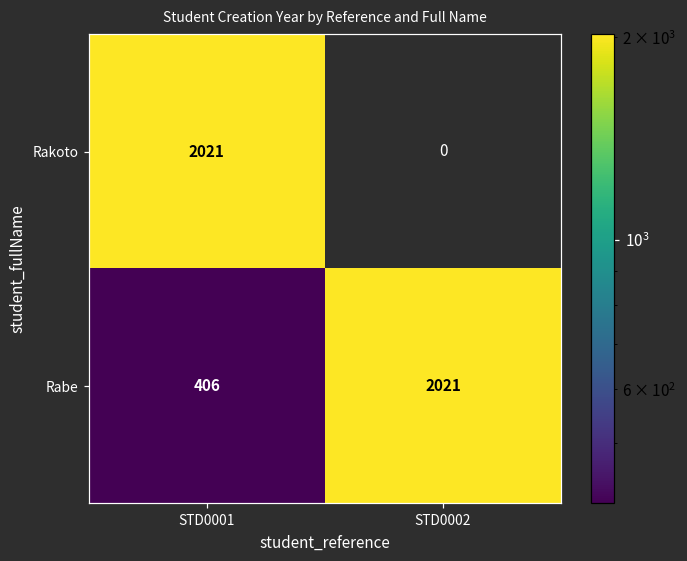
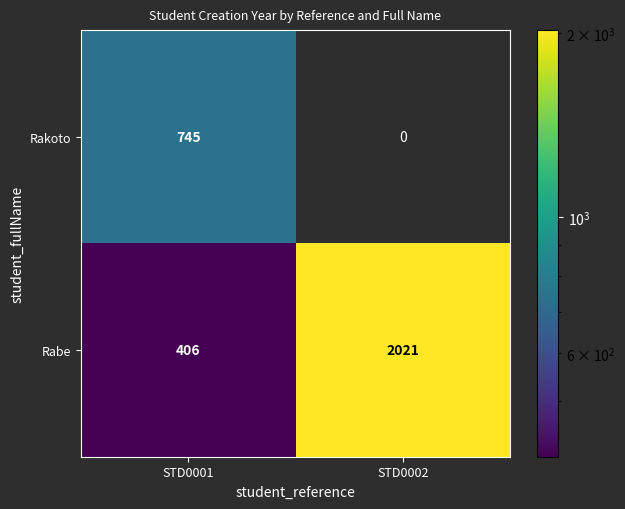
  {
    "Rakoto": {
-     "STD0001": 2021,
+     "STD0001": 745,
      "STD0002": 0
    },
    "Rabe": {
      "STD0001": 406,
      "STD0002": 2021
    }
  }
